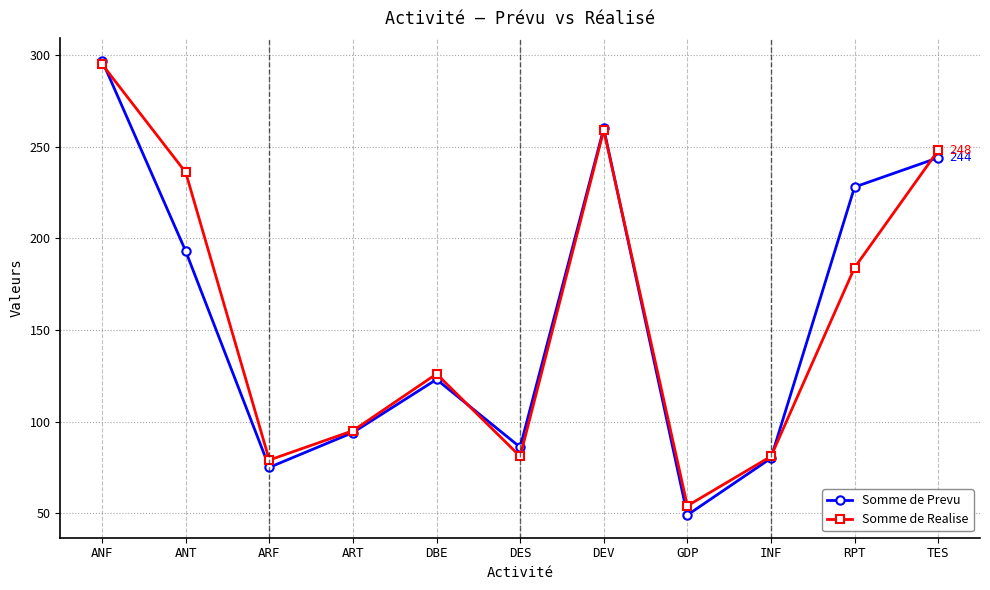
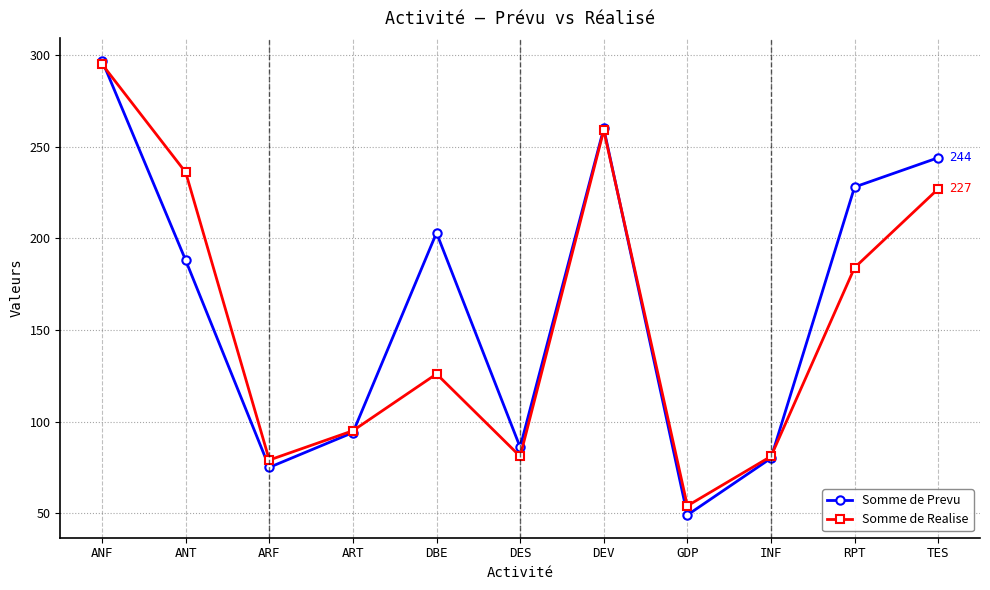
  {
    "Somme de Prevu": {
      "ANF": 297,
-     "ANT": 193,
+     "ANT": 188,
      "ARF": 75,
-     "DBE": 123,
+     "DBE": 203,
      "DES": 86,
      "GDP": 49,
      "RPT": 228
    },
    "Somme de Realise": {
-     "TES": 248
+     "TES": 227
    }
  }
